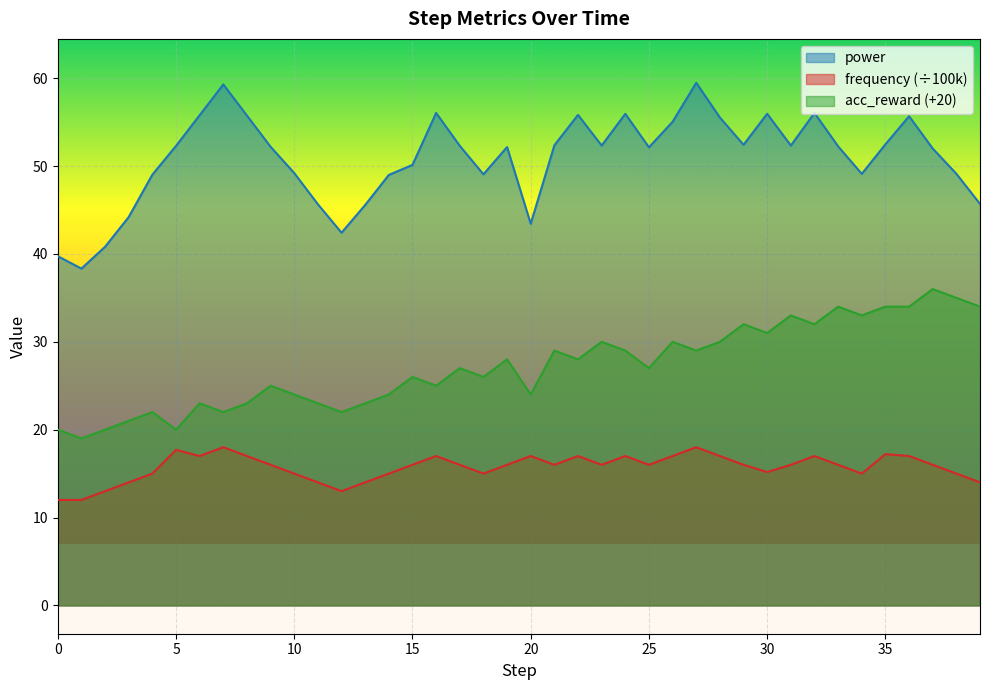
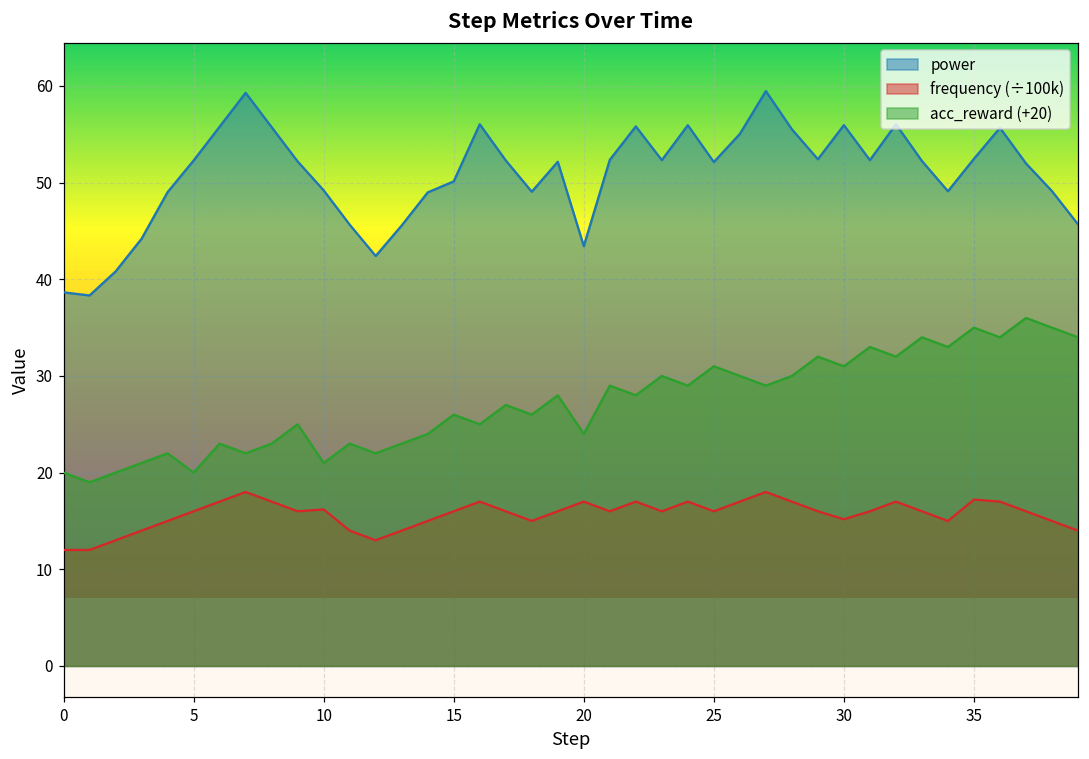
  {
    "power": {
-     "0": 40,
+     "0": 39,
      "5": 52,
      "10": 49,
      "15": 50,
      "20": 43,
      "25": 52,
      "30": 56,
      "35": 52
    },
    "frequency (÷100k)": {
      "0": 12,
-     "5": 18,
-     "10": 15,
+     "5": 16,
+     "10": 16,
      "15": 16,
      "20": 17,
      "25": 16,
      "30": 15,
      "35": 17
    },
    "acc_reward (+20)": {
      "0": 20,
      "5": 20,
-     "10": 24,
+     "10": 21,
      "15": 26,
      "20": 24,
-     "25": 27,
+     "25": 31,
      "30": 31,
-     "35": 34
+     "35": 35
    }
  }
